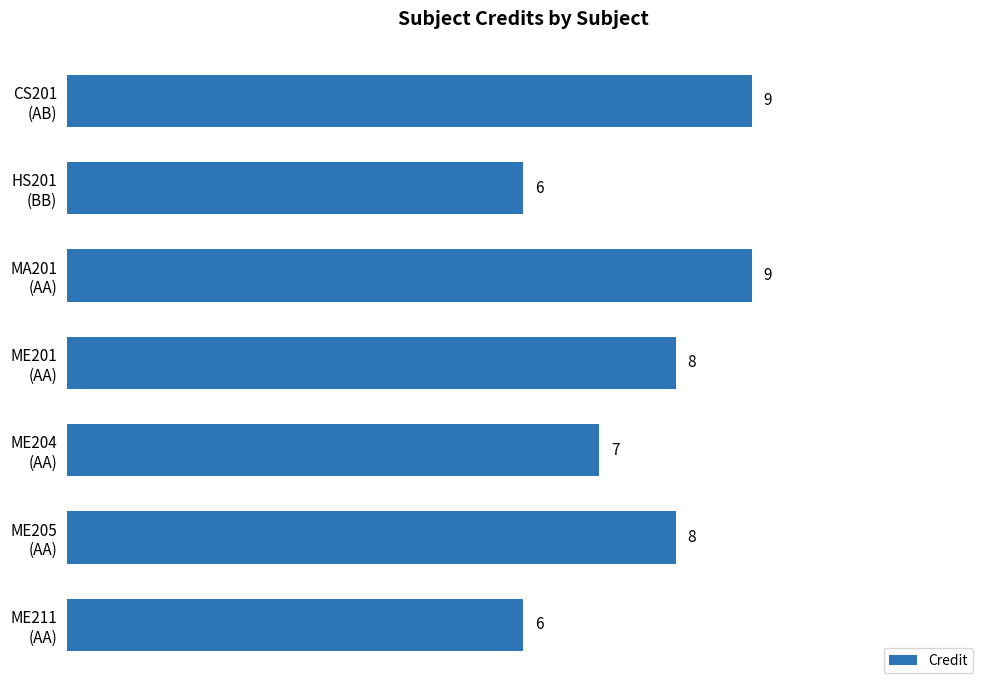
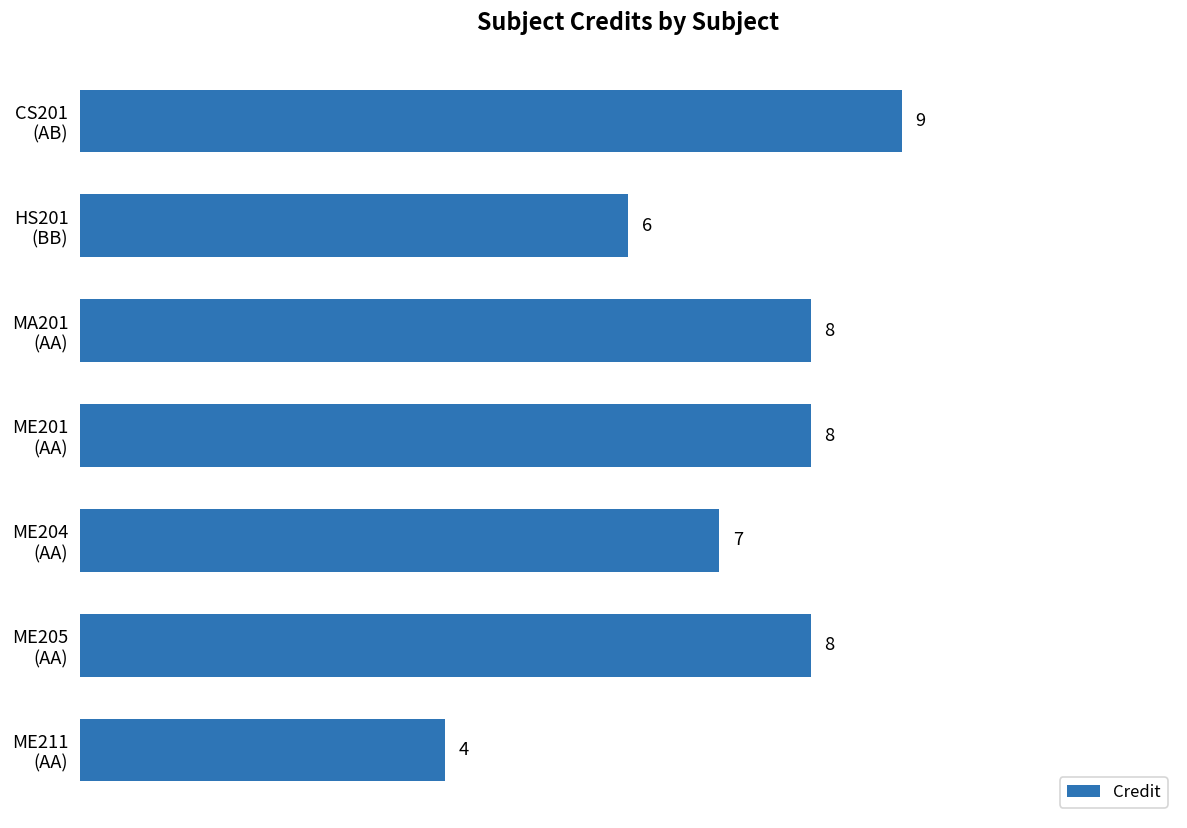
  {
    "CS201 (AB)": 9,
    "HS201 (BB)": 6,
-   "MA201 (AA)": 9,
+   "MA201 (AA)": 8,
    "ME201 (AA)": 8,
    "ME204 (AA)": 7,
    "ME205 (AA)": 8,
-   "ME211 (AA)": 6
+   "ME211 (AA)": 4
  }
